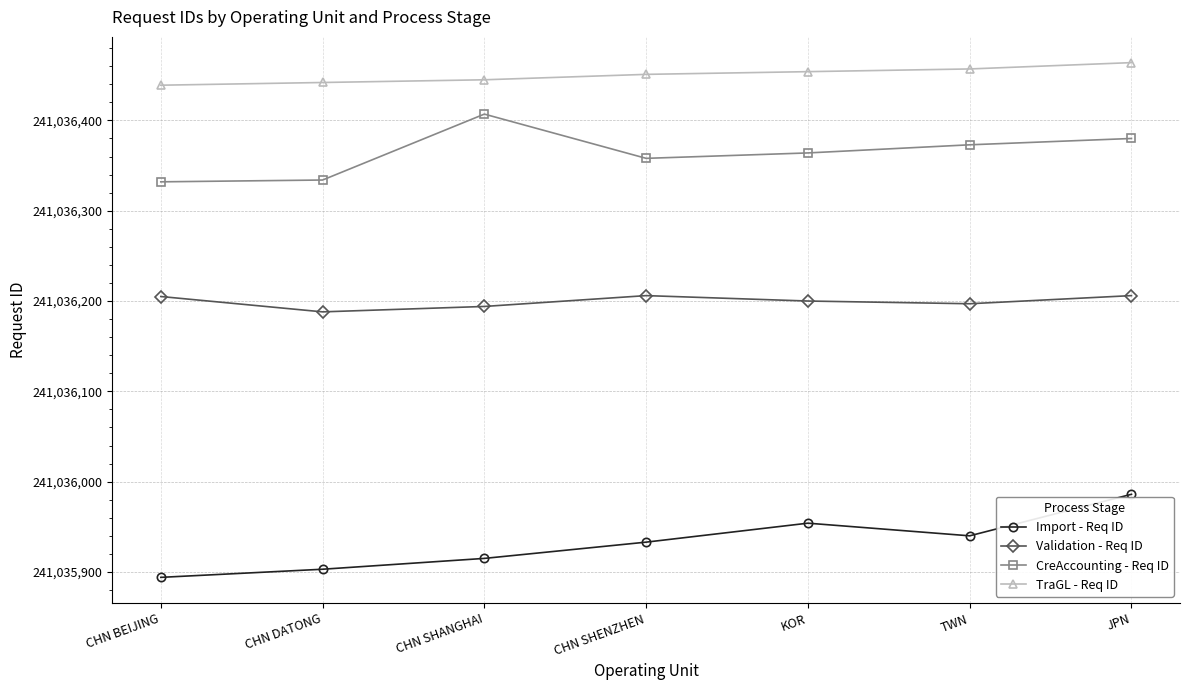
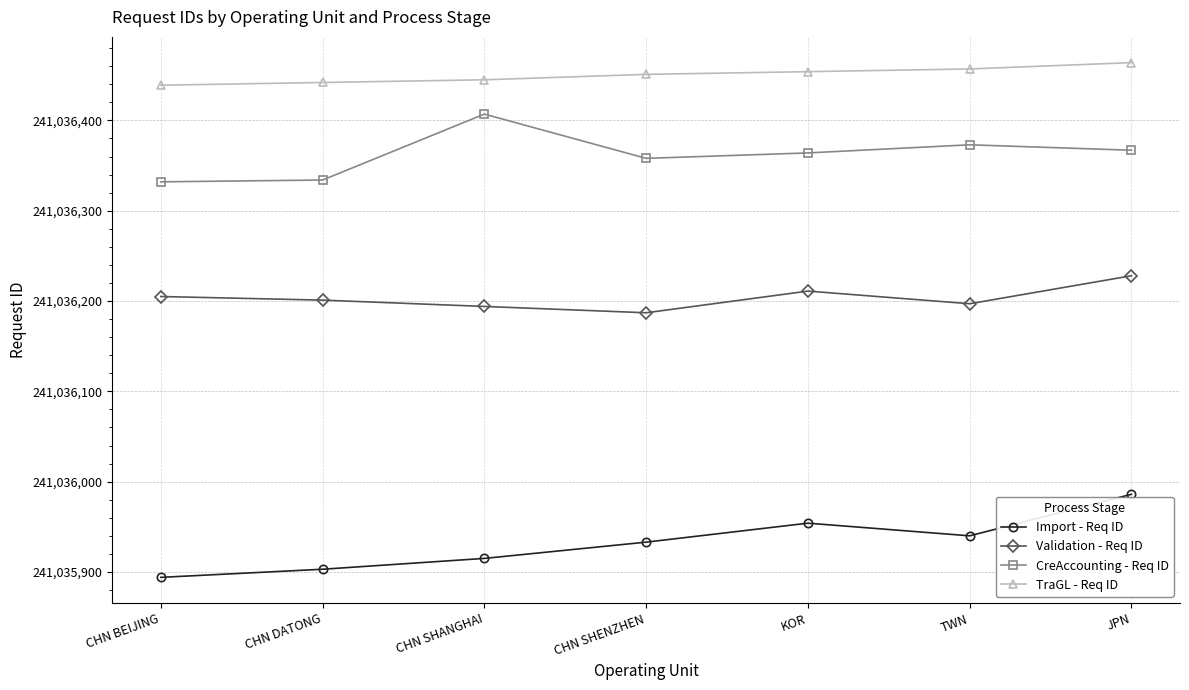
  {
    "Import - Req ID": {
      "CHN BEIJING": "241,035,890",
      "CHN DATONG": "241,035,900",
      "CHN SHANGHAI": "241,035,920",
      "CHN SHENZHEN": "241,035,930",
      "KOR": "241,035,950",
      "TWN": "241,035,940",
      "JPN": "241,035,990"
    },
    "Validation - Req ID": {
      "CHN BEIJING": "241,036,210",
-     "CHN DATONG": "241,036,190",
+     "CHN DATONG": "241,036,200",
      "CHN SHANGHAI": "241,036,190",
-     "CHN SHENZHEN": "241,036,210",
-     "KOR": "241,036,200",
+     "CHN SHENZHEN": "241,036,190",
+     "KOR": "241,036,210",
      "TWN": "241,036,200",
-     "JPN": "241,036,210"
+     "JPN": "241,036,230"
    },
    "CreAccounting - Req ID": {
      "CHN BEIJING": "241,036,330",
      "CHN DATONG": "241,036,330",
      "CHN SHANGHAI": "241,036,410",
      "CHN SHENZHEN": "241,036,360",
      "KOR": "241,036,360",
      "TWN": "241,036,370",
-     "JPN": "241,036,380"
+     "JPN": "241,036,370"
    },
    "TraGL - Req ID": {
      "CHN BEIJING": "241,036,440",
      "CHN DATONG": "241,036,440",
      "CHN SHANGHAI": "241,036,450",
      "CHN SHENZHEN": "241,036,450",
      "KOR": "241,036,450",
      "TWN": "241,036,460",
      "JPN": "241,036,460"
    }
  }
